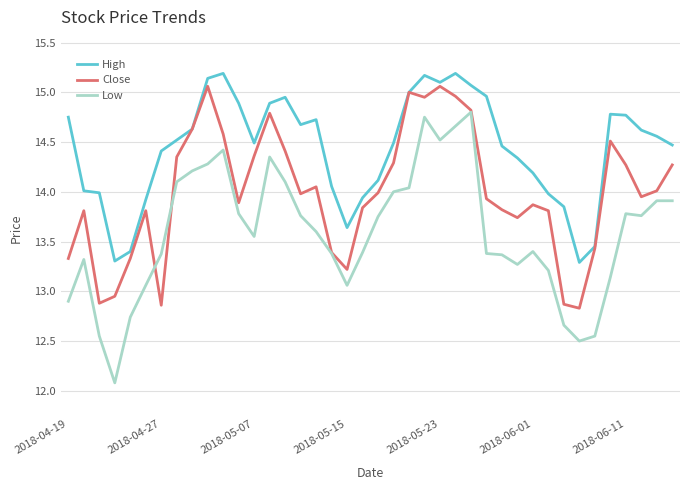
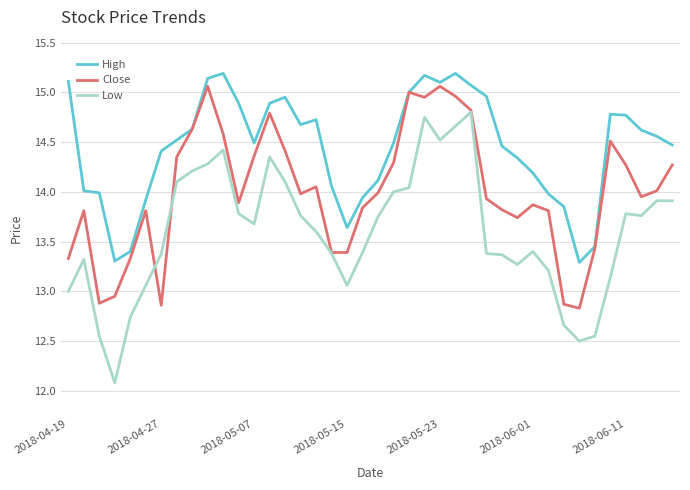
  {
    "High": {
-     "2018-04-19": 14.8,
+     "2018-04-19": 15.1,
      "2018-04-27": 14.4,
      "2018-05-07": 14.5,
      "2018-05-15": 13.6,
      "2018-05-23": 15.1,
      "2018-06-01": 14.2,
      "2018-06-11": 14.8
    },
    "Close": {
      "2018-04-19": 13.3,
      "2018-04-27": 12.9,
      "2018-05-07": 14.4,
-     "2018-05-15": 13.2,
+     "2018-05-15": 13.4,
      "2018-05-23": 15.1,
      "2018-06-01": 13.9,
      "2018-06-11": 14.3
    },
    "Low": {
-     "2018-04-19": 12.9,
+     "2018-04-19": 13.0,
      "2018-04-27": 13.4,
-     "2018-05-07": 13.6,
+     "2018-05-07": 13.7,
      "2018-05-15": 13.1,
      "2018-05-23": 14.5,
      "2018-06-01": 13.4,
      "2018-06-11": 13.8
    }
  }
